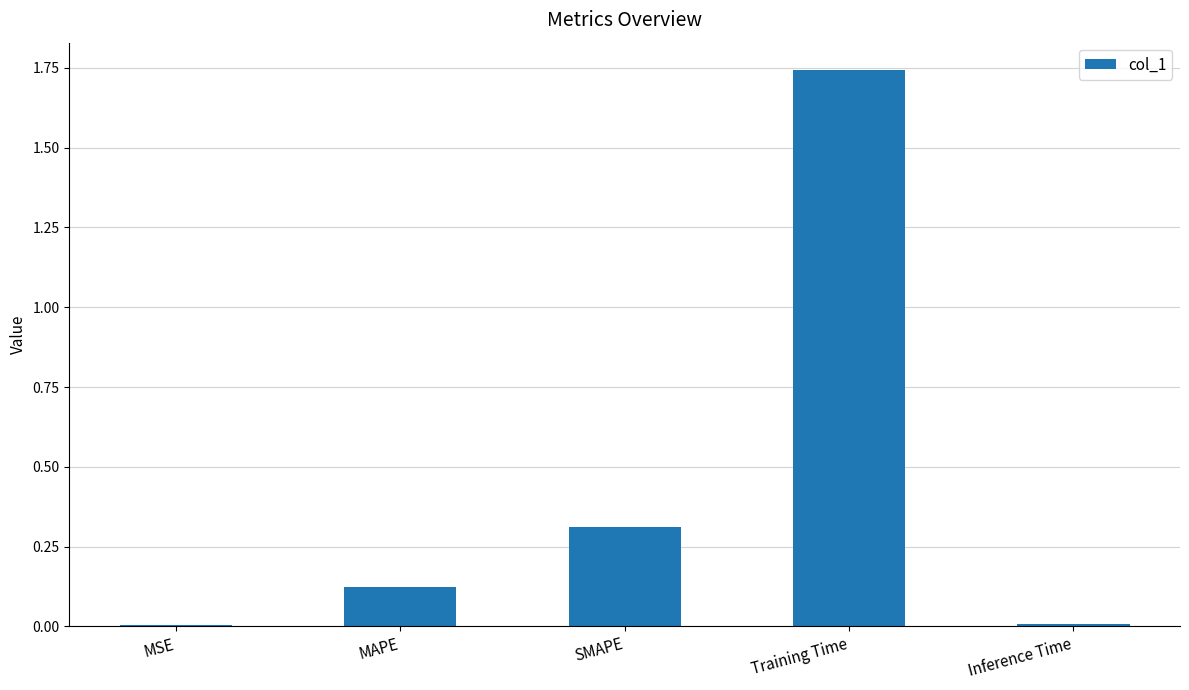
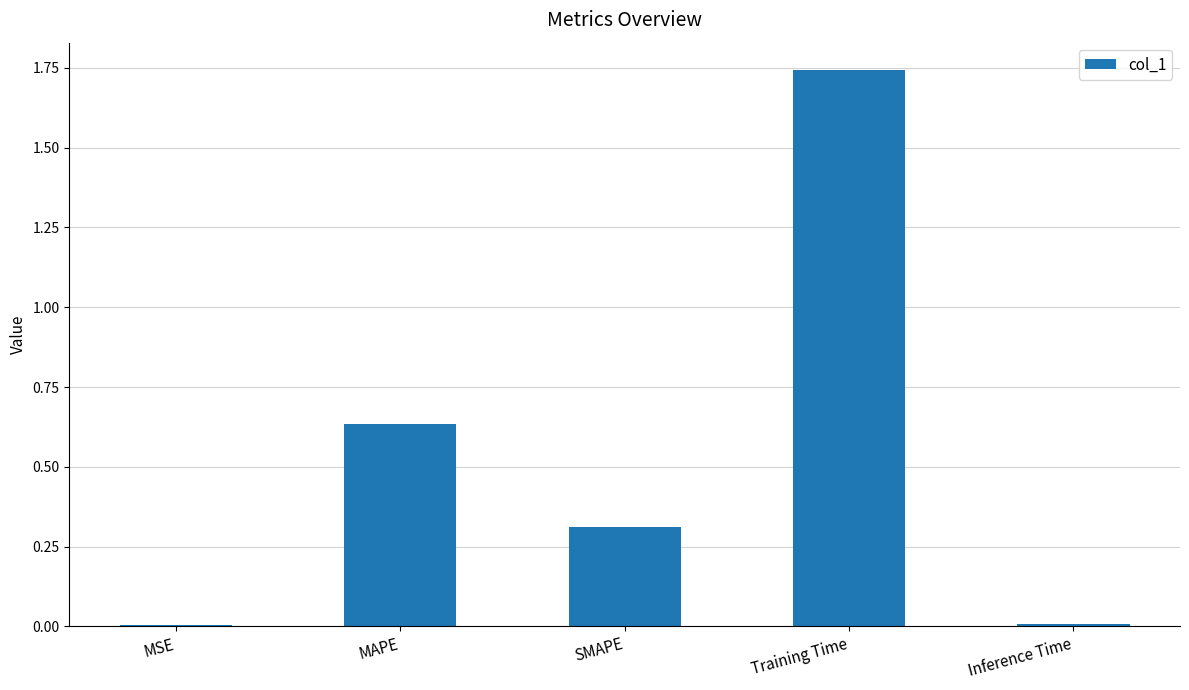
  {
-   "MAPE": 0.12,
+   "MAPE": 0.63,
    "SMAPE": 0.31,
    "Training Time": 1.74
  }
